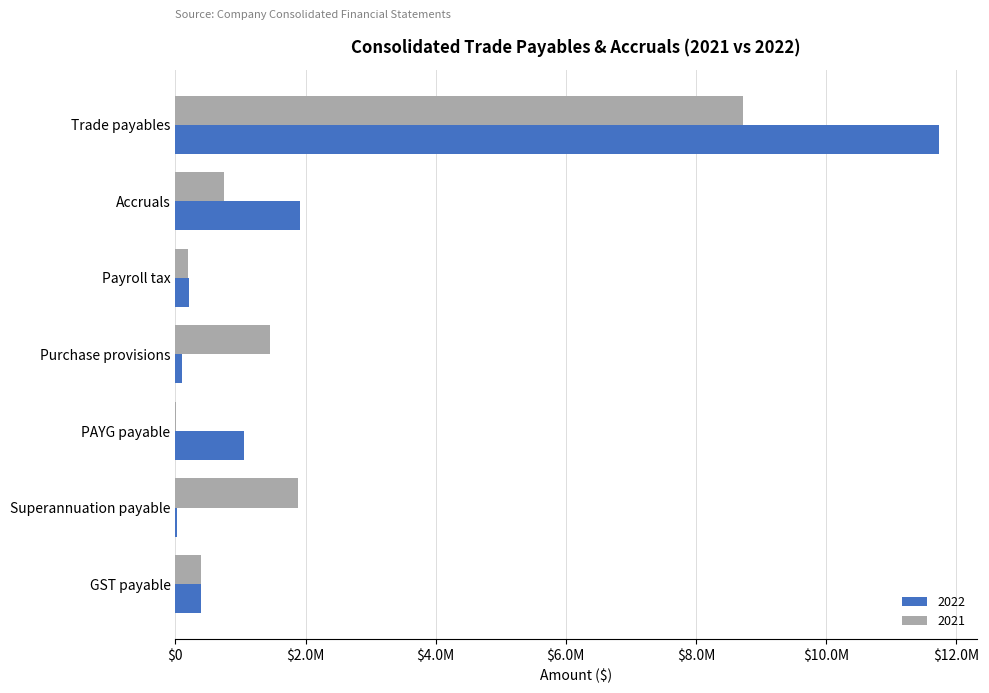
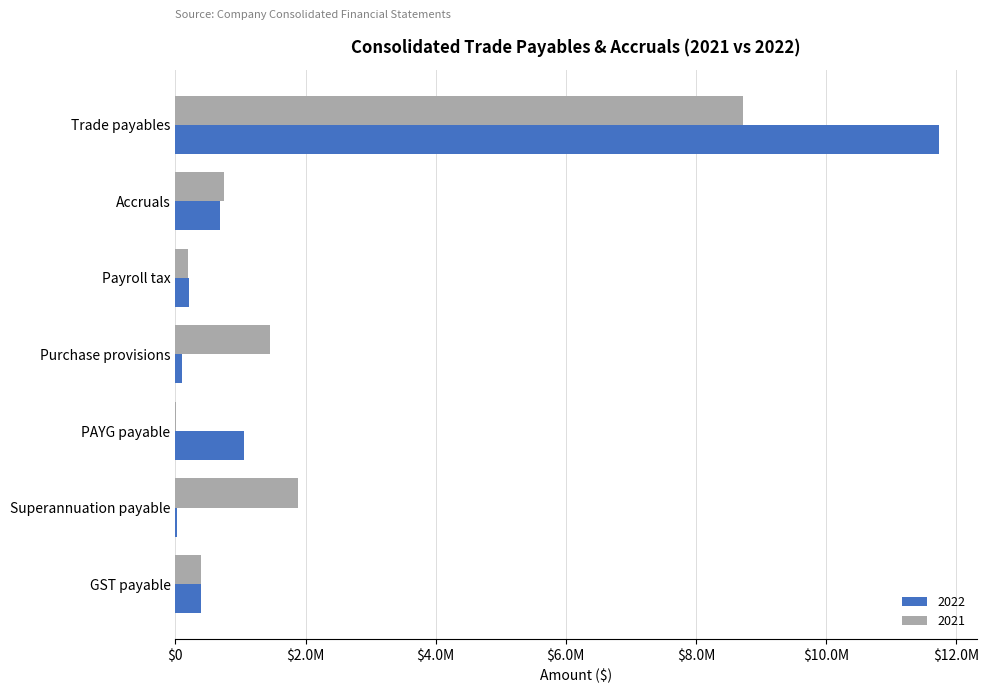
  {
    "2022": {
      "Trade payables": "$11700000",
-     "Accruals": "$1900000",
+     "Accruals": "$700000",
      "Payroll tax": "$200000",
      "Purchase provisions": "$100000",
      "PAYG payable": "$1100000",
      "GST payable": "$400000"
    },
    "2021": {
      "Trade payables": "$8700000",
      "Accruals": "$800000",
      "Payroll tax": "$200000",
      "Purchase provisions": "$1500000",
      "Superannuation payable": "$1900000",
      "GST payable": "$400000"
    }
  }
